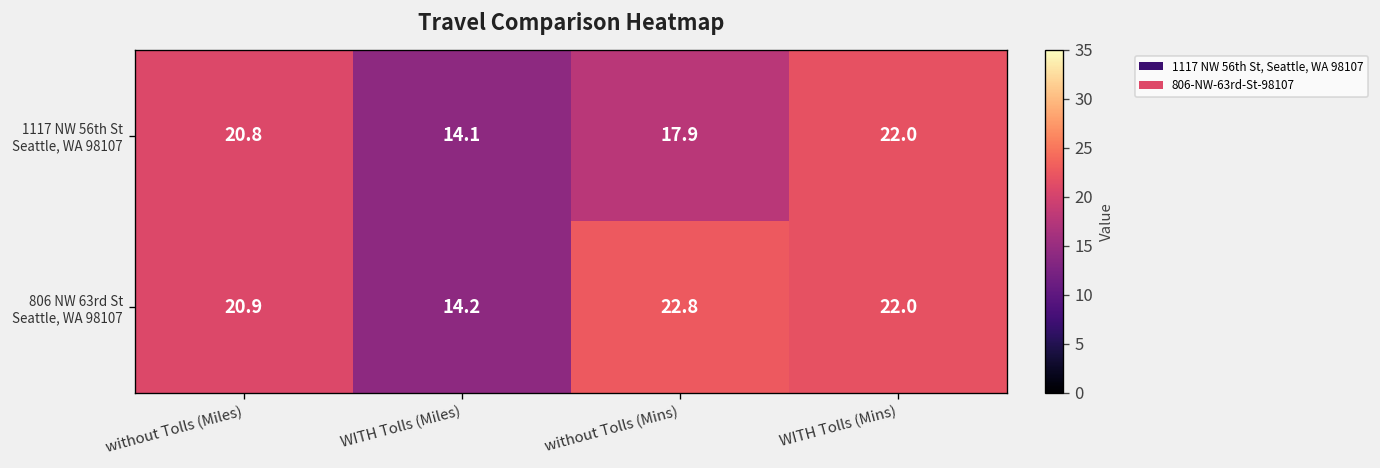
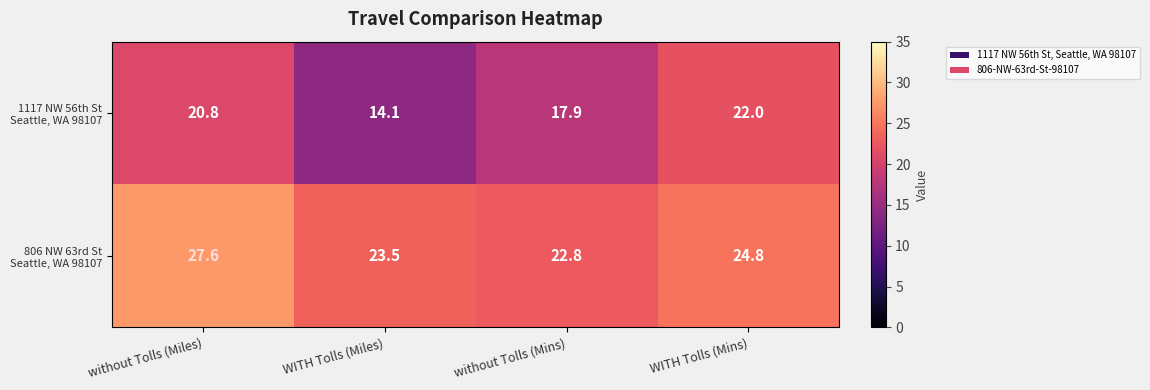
  {
    "1117 NW 56th St Seattle, WA 98107": {
      "without Tolls (Miles)": 20.8,
      "WITH Tolls (Miles)": 14.1,
      "without Tolls (Mins)": 17.9,
      "WITH Tolls (Mins)": 22.0
    },
    "806 NW 63rd St Seattle, WA 98107": {
-     "without Tolls (Miles)": 20.9,
-     "WITH Tolls (Miles)": 14.2,
+     "without Tolls (Miles)": 27.6,
+     "WITH Tolls (Miles)": 23.5,
      "without Tolls (Mins)": 22.8,
-     "WITH Tolls (Mins)": 22.0
+     "WITH Tolls (Mins)": 24.8
    }
  }
